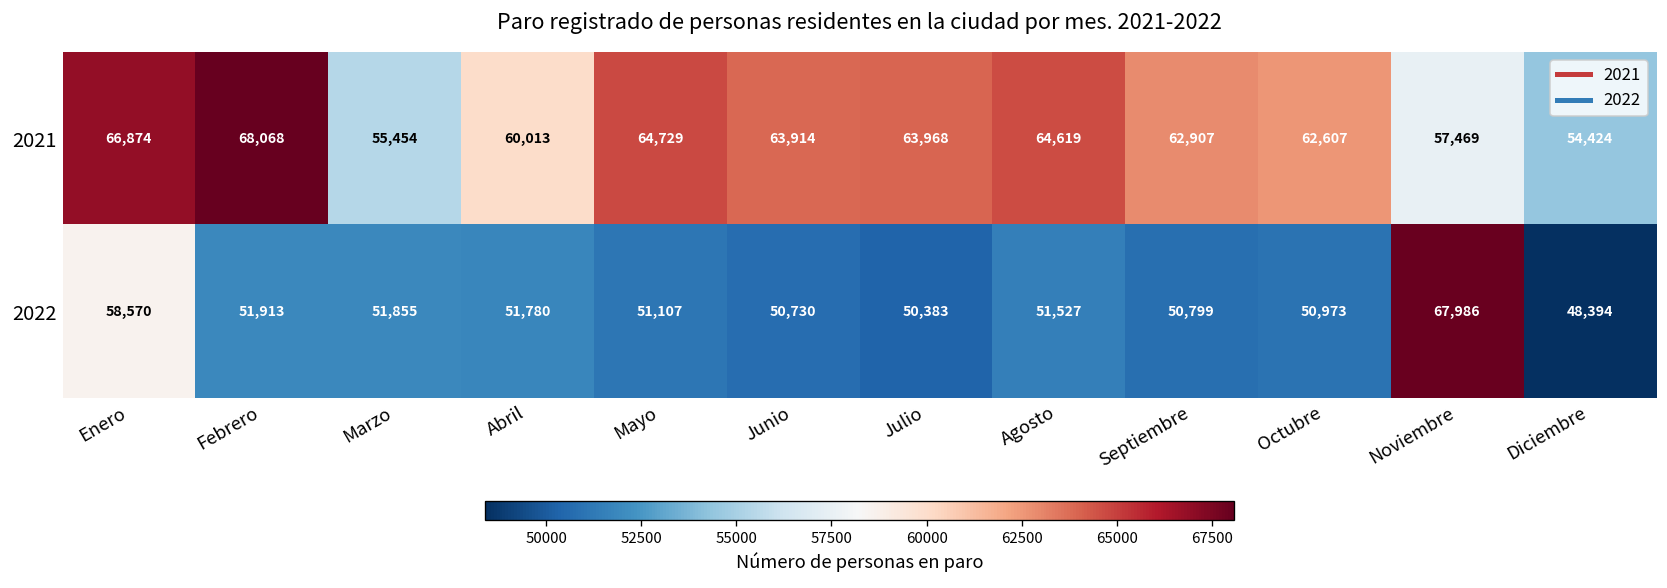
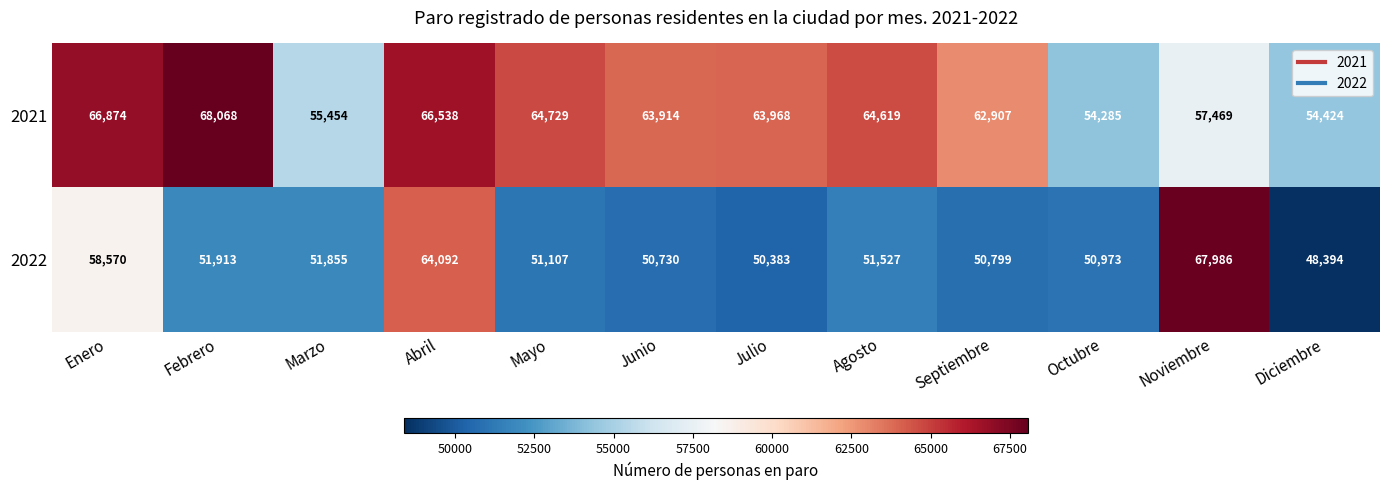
  {
    "2021": {
      "Enero": "66,874",
      "Febrero": "68,068",
      "Marzo": "55,454",
-     "Abril": "60,013",
+     "Abril": "66,538",
      "Mayo": "64,729",
      "Junio": "63,914",
      "Julio": "63,968",
      "Agosto": "64,619",
      "Septiembre": "62,907",
-     "Octubre": "62,607",
+     "Octubre": "54,285",
      "Noviembre": "57,469",
      "Diciembre": "54,424"
    },
    "2022": {
      "Enero": "58,570",
      "Febrero": "51,913",
      "Marzo": "51,855",
-     "Abril": "51,780",
+     "Abril": "64,092",
      "Mayo": "51,107",
      "Junio": "50,730",
      "Julio": "50,383",
      "Agosto": "51,527",
      "Septiembre": "50,799",
      "Octubre": "50,973",
      "Noviembre": "67,986",
      "Diciembre": "48,394"
    }
  }
